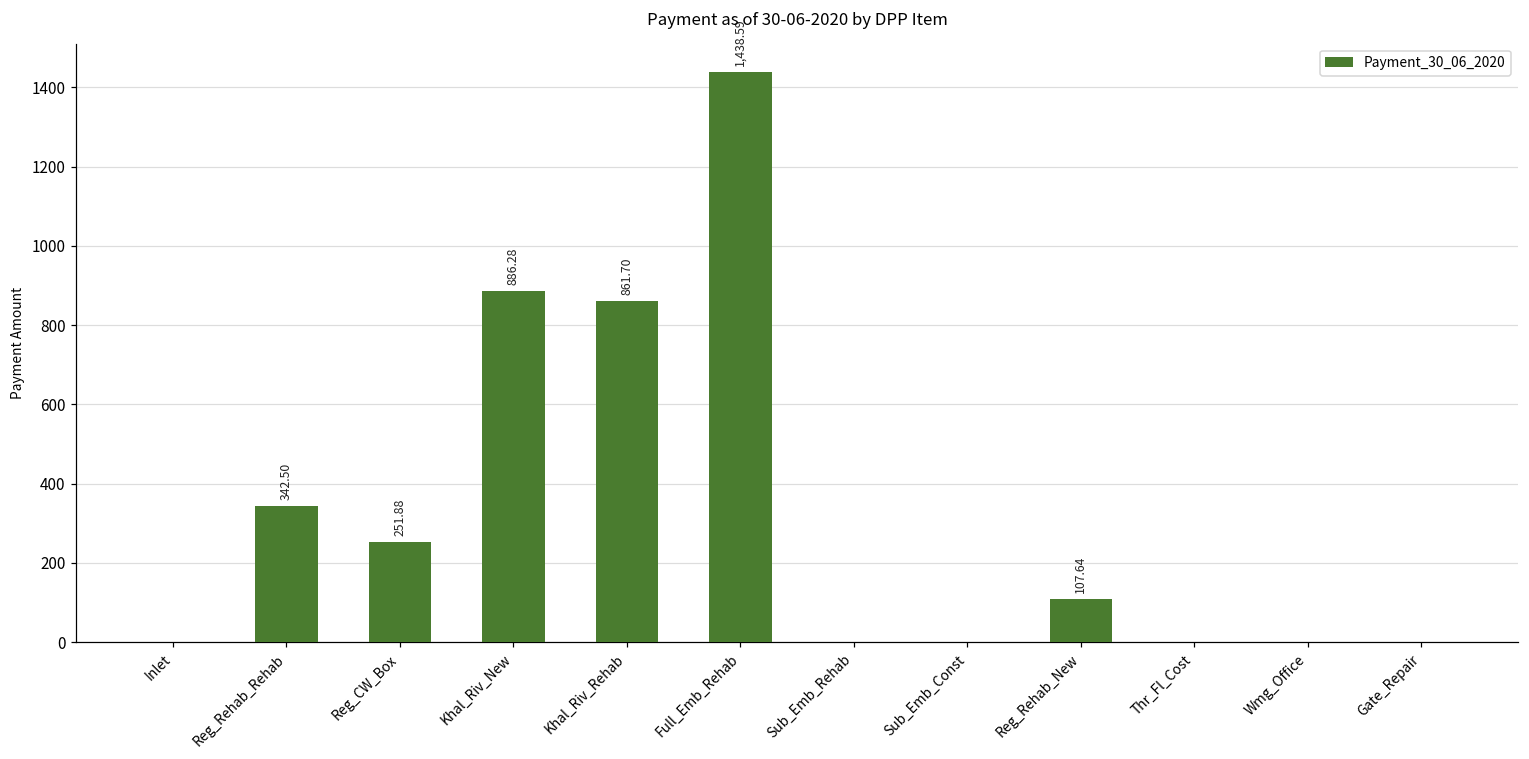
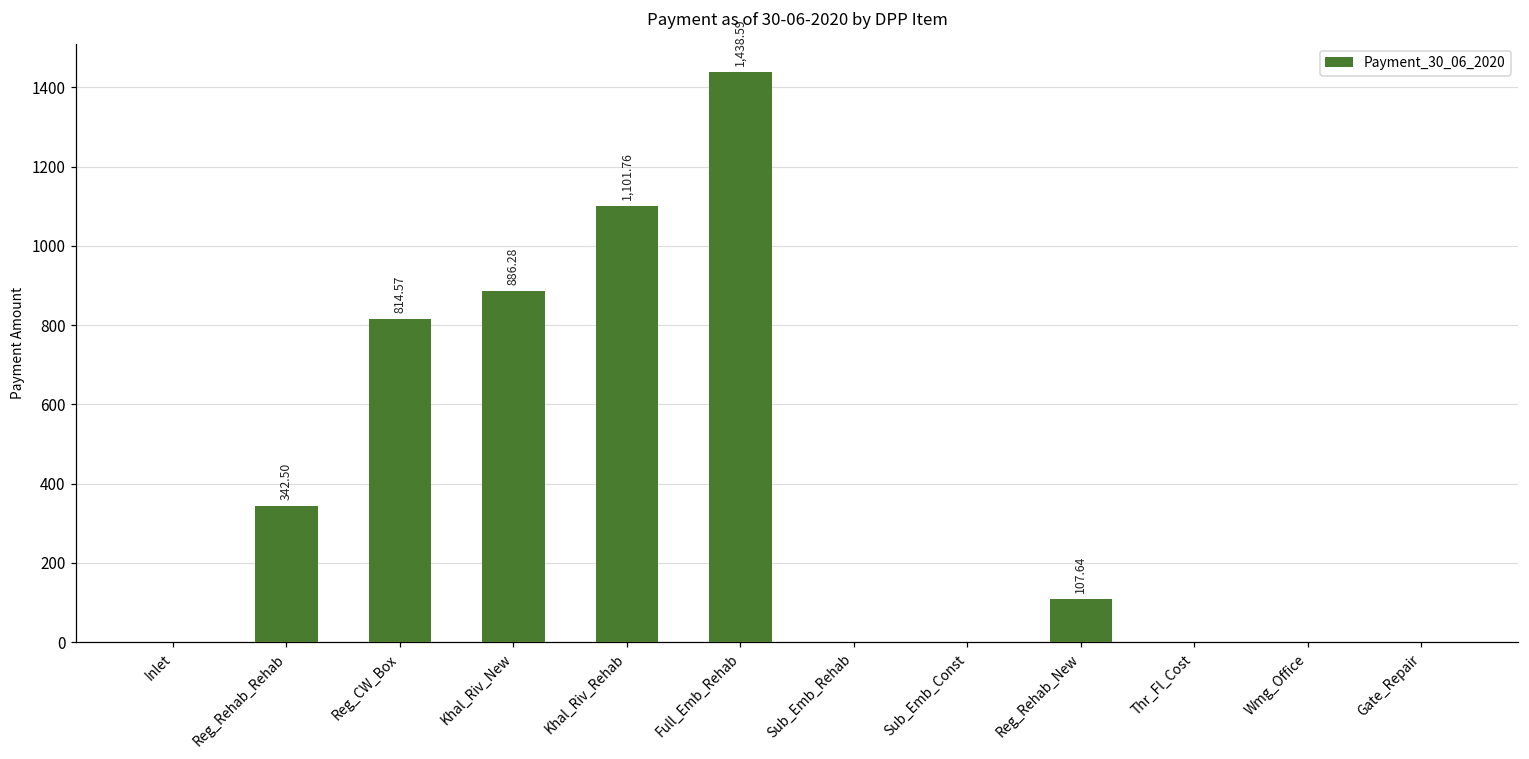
  {
    "Reg_Rehab_Rehab": "342.50",
-   "Reg_CW_Box": "251.88",
+   "Reg_CW_Box": "814.57",
    "Khal_Riv_New": "886.28",
-   "Khal_Riv_Rehab": "861.70",
+   "Khal_Riv_Rehab": "1,101.76",
    "Full_Emb_Rehab": "1,438.59",
    "Reg_Rehab_New": "107.64"
  }
